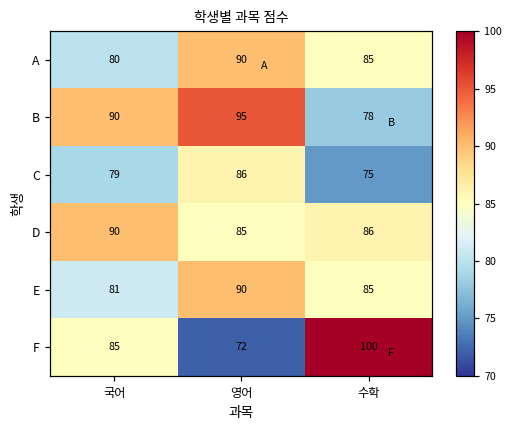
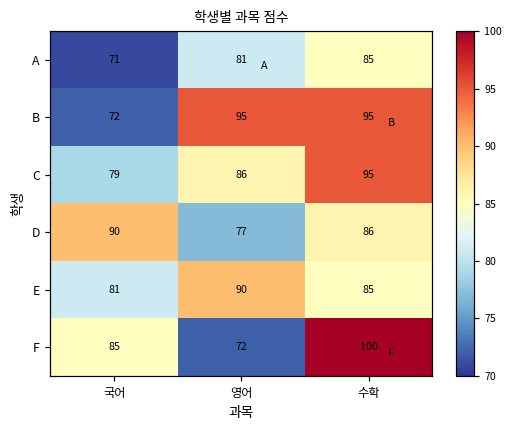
  {
    "A": {
-     "국어": 80,
-     "영어": 90,
+     "국어": 71,
+     "영어": 81,
      "수학": 85
    },
    "B": {
-     "국어": 90,
+     "국어": 72,
      "영어": 95,
-     "수학": 78
+     "수학": 95
    },
    "C": {
      "국어": 79,
      "영어": 86,
-     "수학": 75
+     "수학": 95
    },
    "D": {
      "국어": 90,
-     "영어": 85,
+     "영어": 77,
      "수학": 86
    },
    "E": {
      "국어": 81,
      "영어": 90,
      "수학": 85
    },
    "F": {
      "국어": 85,
      "영어": 72
    }
  }
